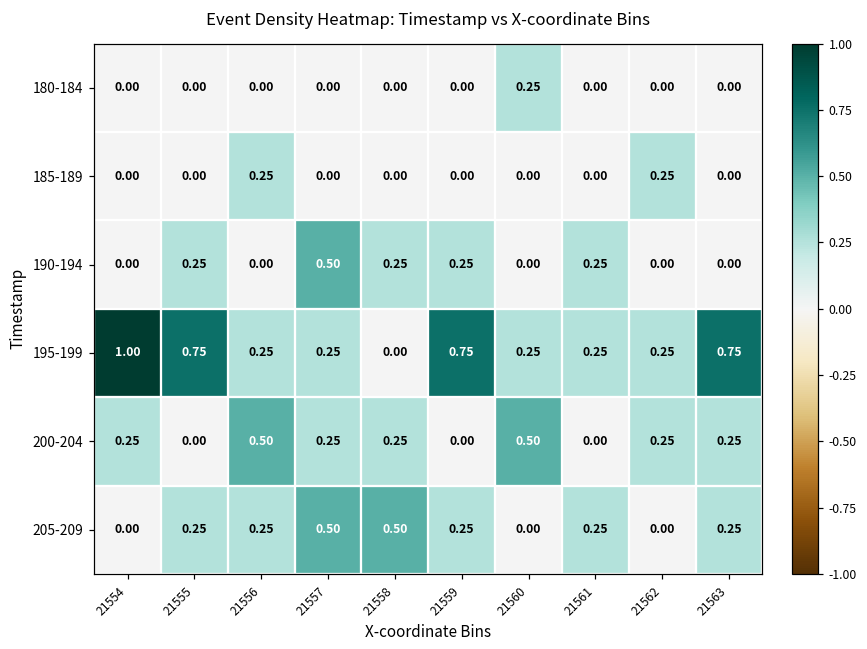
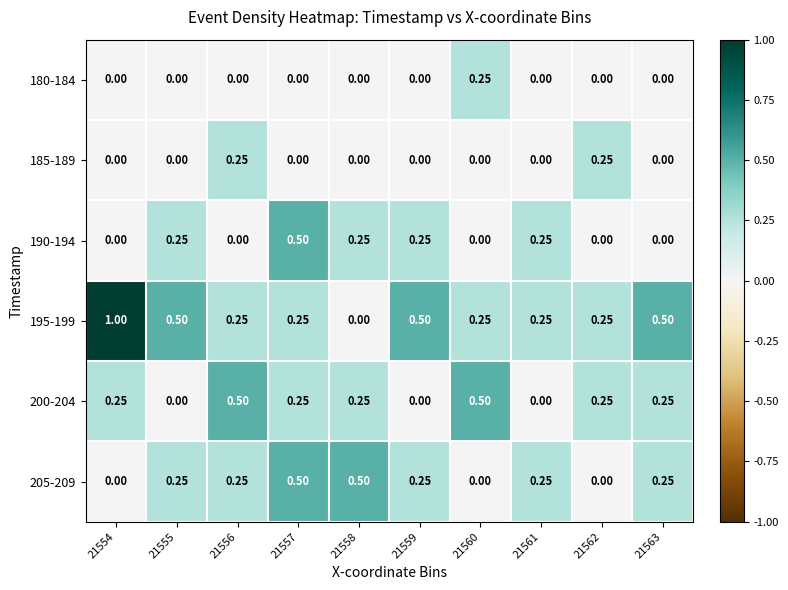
  {
    "180-184": {
      "21554": 0.00,
      "21555": 0.00,
      "21556": 0.00,
      "21557": 0.00,
      "21558": 0.00,
      "21559": 0.00,
      "21560": 0.25,
      "21561": 0.00,
      "21562": 0.00,
      "21563": 0.00
    },
    "185-189": {
      "21554": 0.00,
      "21555": 0.00,
      "21556": 0.25,
      "21557": 0.00,
      "21558": 0.00,
      "21559": 0.00,
      "21560": 0.00,
      "21561": 0.00,
      "21562": 0.25,
      "21563": 0.00
    },
    "190-194": {
      "21554": 0.00,
      "21555": 0.25,
      "21556": 0.00,
      "21557": 0.50,
      "21558": 0.25,
      "21559": 0.25,
      "21560": 0.00,
      "21561": 0.25,
      "21562": 0.00,
      "21563": 0.00
    },
    "195-199": {
      "21554": 1.00,
-     "21555": 0.75,
+     "21555": 0.50,
      "21556": 0.25,
      "21557": 0.25,
      "21558": 0.00,
-     "21559": 0.75,
+     "21559": 0.50,
      "21560": 0.25,
      "21561": 0.25,
      "21562": 0.25,
-     "21563": 0.75
+     "21563": 0.50
    },
    "200-204": {
      "21554": 0.25,
      "21555": 0.00,
      "21556": 0.50,
      "21557": 0.25,
      "21558": 0.25,
      "21559": 0.00,
      "21560": 0.50,
      "21561": 0.00,
      "21562": 0.25,
      "21563": 0.25
    },
    "205-209": {
      "21554": 0.00,
      "21555": 0.25,
      "21556": 0.25,
      "21557": 0.50,
      "21558": 0.50,
      "21559": 0.25,
      "21560": 0.00,
      "21561": 0.25,
      "21562": 0.00,
      "21563": 0.25
    }
  }
